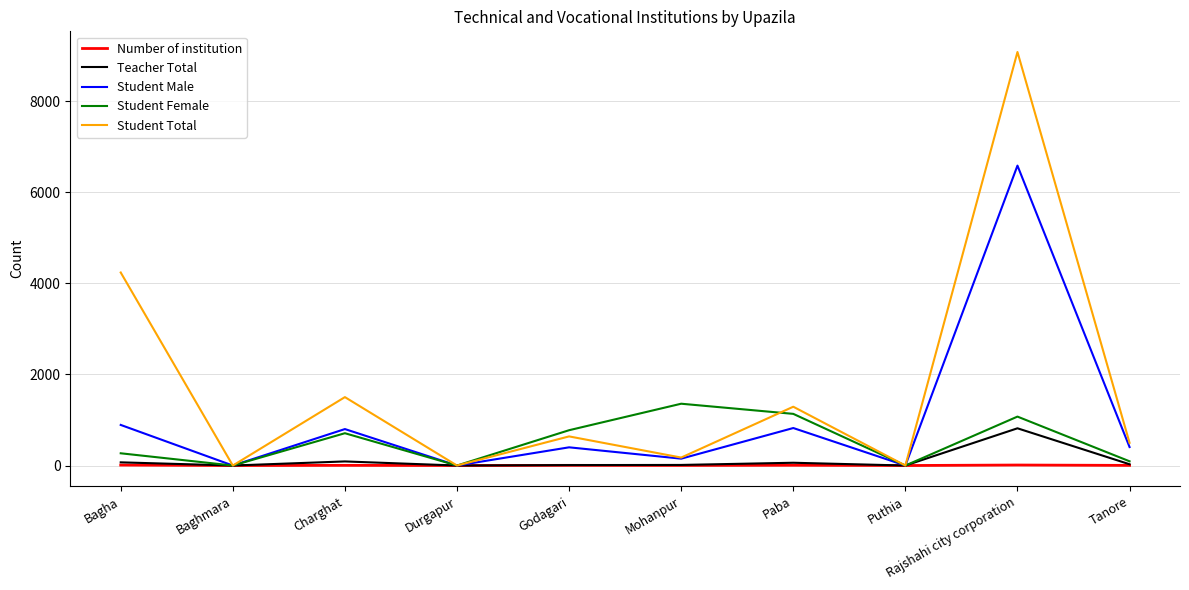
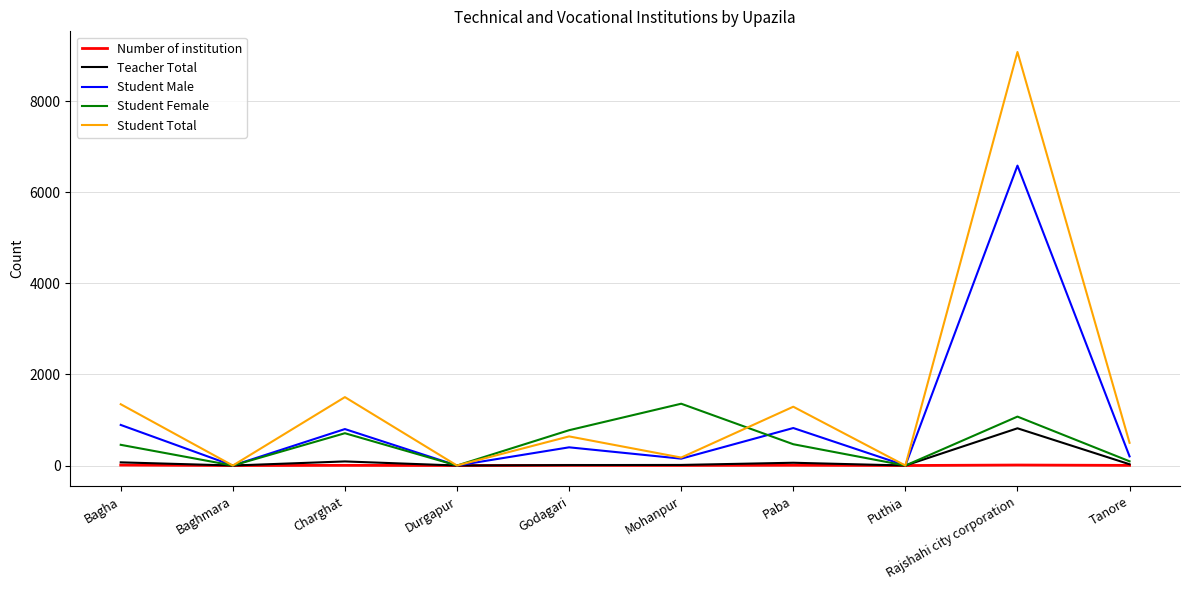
  {
    "Number of institution": {
      "Bagha": 0,
      "Charghat": 0,
      "Rajshahi city corporation": 0
    },
    "Teacher Total": {
      "Bagha": 100,
      "Charghat": 100,
      "Rajshahi city corporation": 800
    },
    "Student Male": {
      "Bagha": 900,
      "Charghat": 800,
      "Godagari": 400,
      "Paba": 800,
      "Rajshahi city corporation": 6600,
-     "Tanore": 400
+     "Tanore": 200
    },
    "Student Female": {
-     "Bagha": 300,
+     "Bagha": 500,
      "Charghat": 700,
      "Godagari": 800,
      "Mohanpur": 1400,
-     "Paba": 1100,
+     "Paba": 500,
      "Rajshahi city corporation": 1100,
      "Tanore": 100
    },
    "Student Total": {
-     "Bagha": 4200,
+     "Bagha": 1300,
      "Charghat": 1500,
      "Godagari": 600,
      "Paba": 1300,
      "Rajshahi city corporation": 9100,
      "Tanore": 500
    }
  }
